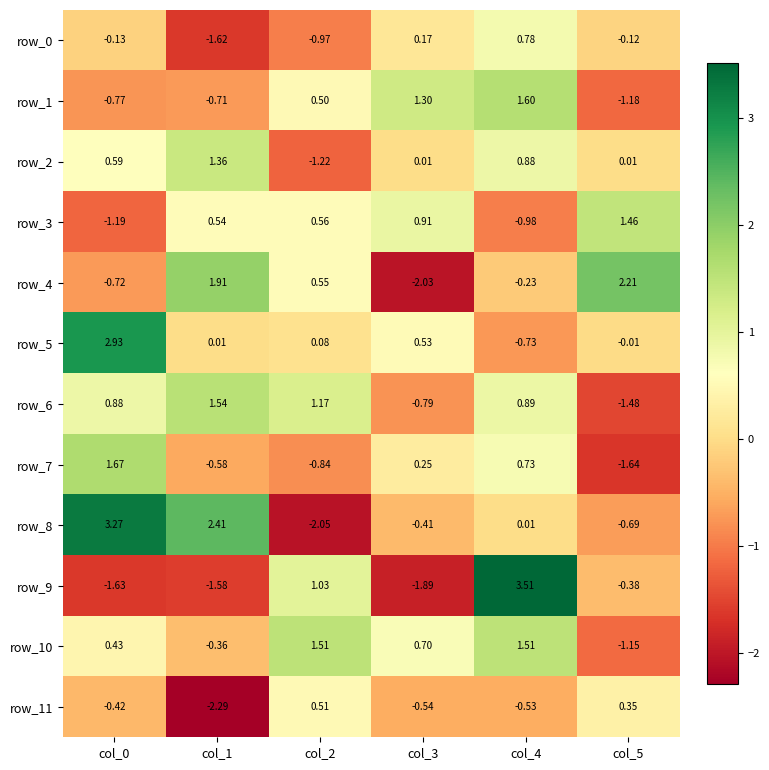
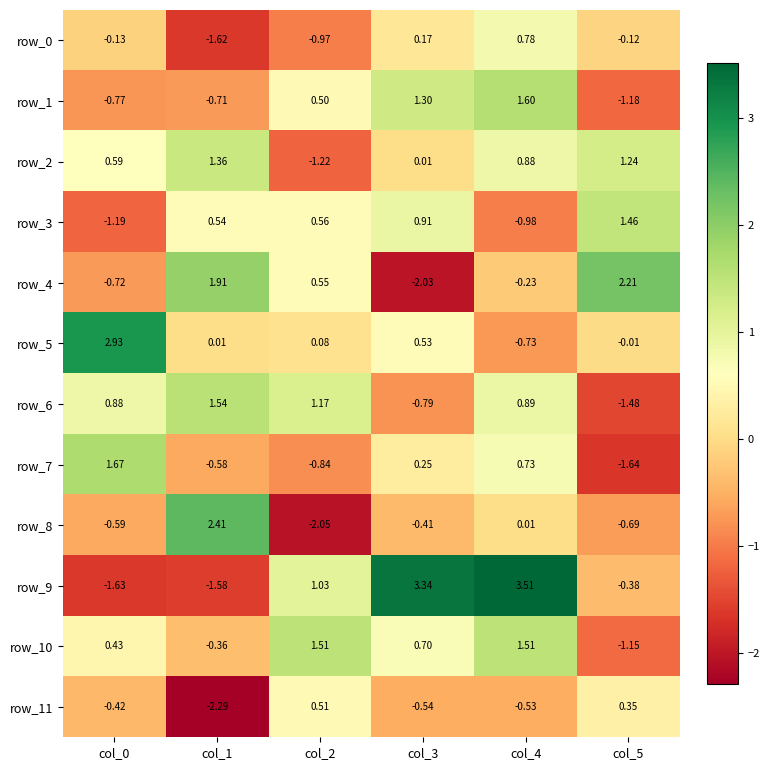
  {
    "row_0": {
      "col_0": -0.13,
      "col_1": -1.62,
      "col_2": -0.97,
      "col_3": 0.17,
      "col_4": 0.78,
      "col_5": -0.12
    },
    "row_1": {
      "col_0": -0.77,
      "col_1": -0.71,
      "col_2": 0.50,
      "col_3": 1.30,
      "col_4": 1.60,
      "col_5": -1.18
    },
    "row_2": {
      "col_0": 0.59,
      "col_1": 1.36,
      "col_2": -1.22,
      "col_3": 0.01,
      "col_4": 0.88,
-     "col_5": 0.01
+     "col_5": 1.24
    },
    "row_3": {
      "col_0": -1.19,
      "col_1": 0.54,
      "col_2": 0.56,
      "col_3": 0.91,
      "col_4": -0.98,
      "col_5": 1.46
    },
    "row_4": {
      "col_0": -0.72,
      "col_1": 1.91,
      "col_2": 0.55,
      "col_3": -2.03,
      "col_4": -0.23,
      "col_5": 2.21
    },
    "row_5": {
      "col_0": 2.93,
      "col_1": 0.01,
      "col_2": 0.08,
      "col_3": 0.53,
      "col_4": -0.73,
      "col_5": -0.01
    },
    "row_6": {
      "col_0": 0.88,
      "col_1": 1.54,
      "col_2": 1.17,
      "col_3": -0.79,
      "col_4": 0.89,
      "col_5": -1.48
    },
    "row_7": {
      "col_0": 1.67,
      "col_1": -0.58,
      "col_2": -0.84,
      "col_3": 0.25,
      "col_4": 0.73,
      "col_5": -1.64
    },
    "row_8": {
-     "col_0": 3.27,
+     "col_0": -0.59,
      "col_1": 2.41,
      "col_2": -2.05,
      "col_3": -0.41,
      "col_4": 0.01,
      "col_5": -0.69
    },
    "row_9": {
      "col_0": -1.63,
      "col_1": -1.58,
      "col_2": 1.03,
-     "col_3": -1.89,
+     "col_3": 3.34,
      "col_4": 3.51,
      "col_5": -0.38
    },
    "row_10": {
      "col_0": 0.43,
      "col_1": -0.36,
      "col_2": 1.51,
      "col_3": 0.70,
      "col_4": 1.51,
      "col_5": -1.15
    },
    "row_11": {
      "col_0": -0.42,
      "col_1": -2.29,
      "col_2": 0.51,
      "col_3": -0.54,
      "col_4": -0.53,
      "col_5": 0.35
    }
  }
